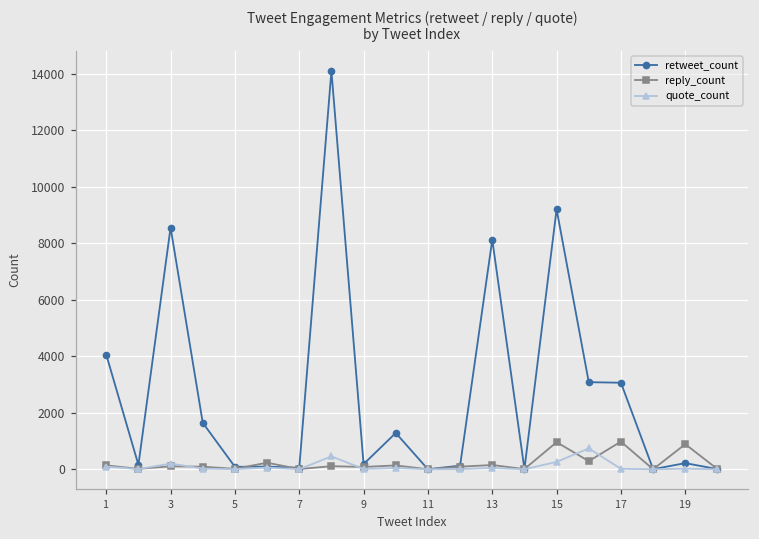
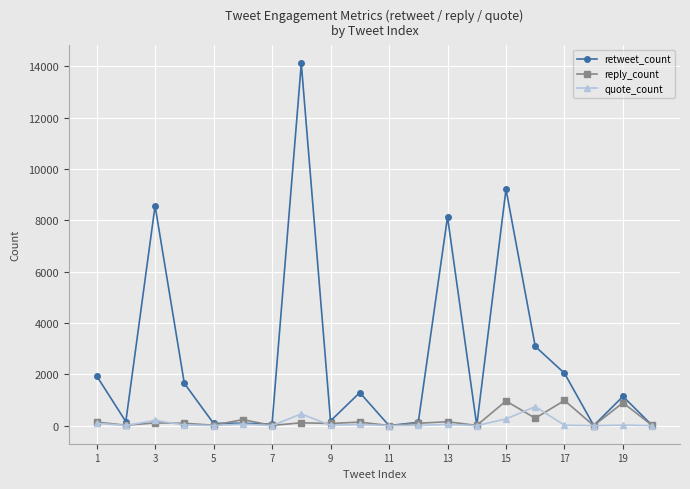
  {
    "retweet_count": {
-     "1": 4100,
+     "1": 1900,
      "3": 8600,
      "9": 200,
      "13": 8100,
      "15": 9200,
-     "17": 3100,
-     "19": 200
+     "17": 2000,
+     "19": 1100
    },
    "reply_count": {
      "13": 200,
      "15": 1000,
      "17": 1000,
      "19": 900
    },
    "quote_count": {
      "13": 0,
      "15": 300,
      "17": 0,
      "19": 0
    }
  }
